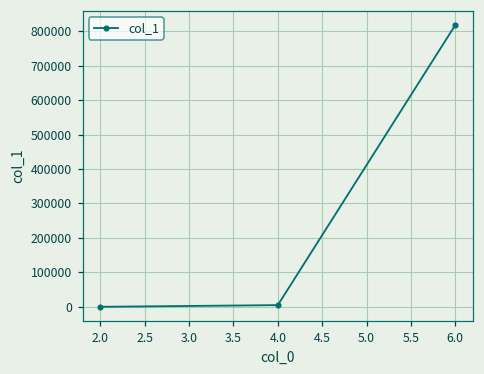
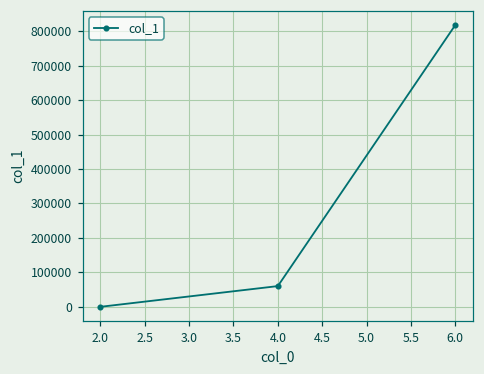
  {
    "2.0": 0,
-   "4.0": 0,
+   "4.0": 60000,
    "6.0": 820000
  }
